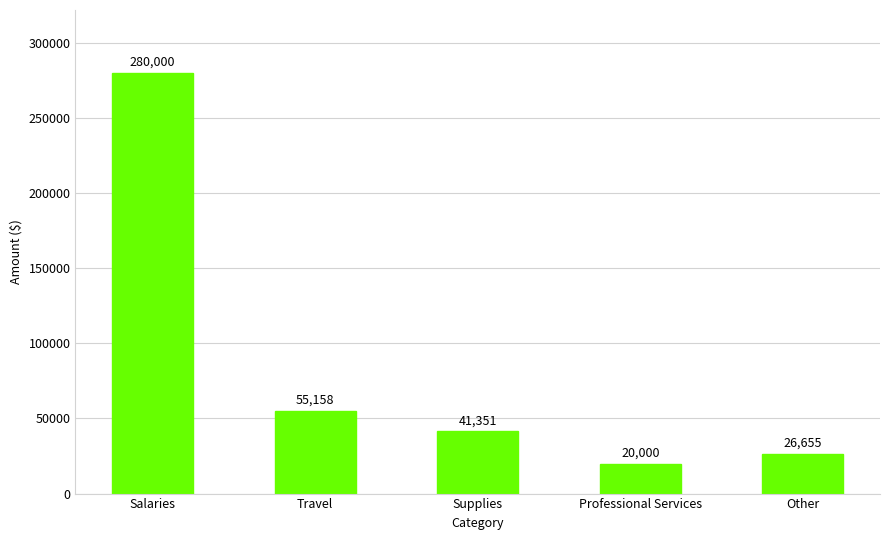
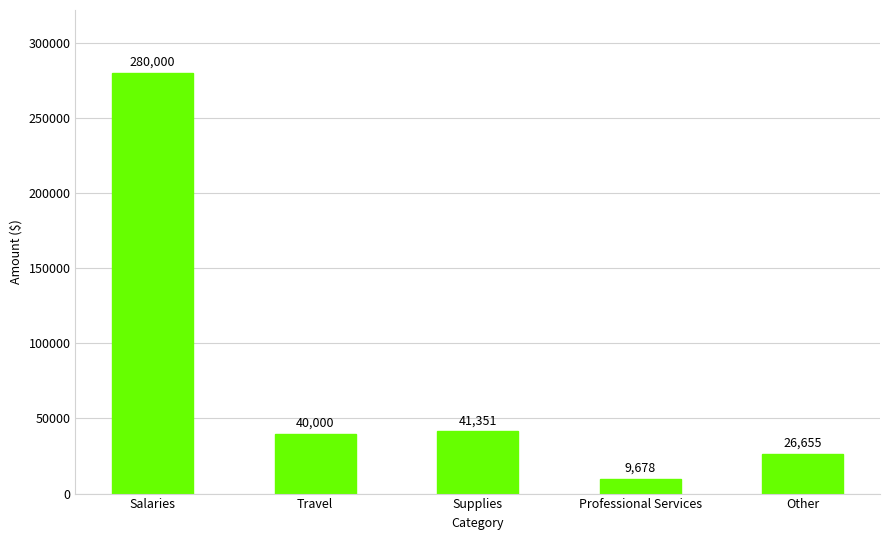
  {
    "Salaries": "280,000",
-   "Travel": "55,158",
+   "Travel": "40,000",
    "Supplies": "41,351",
-   "Professional Services": "20,000",
+   "Professional Services": "9,678",
    "Other": "26,655"
  }
